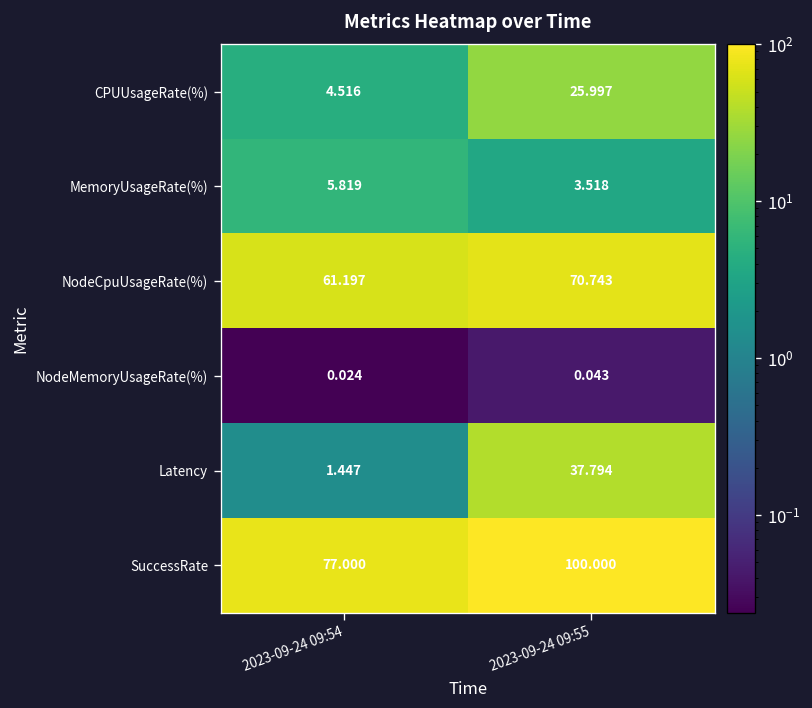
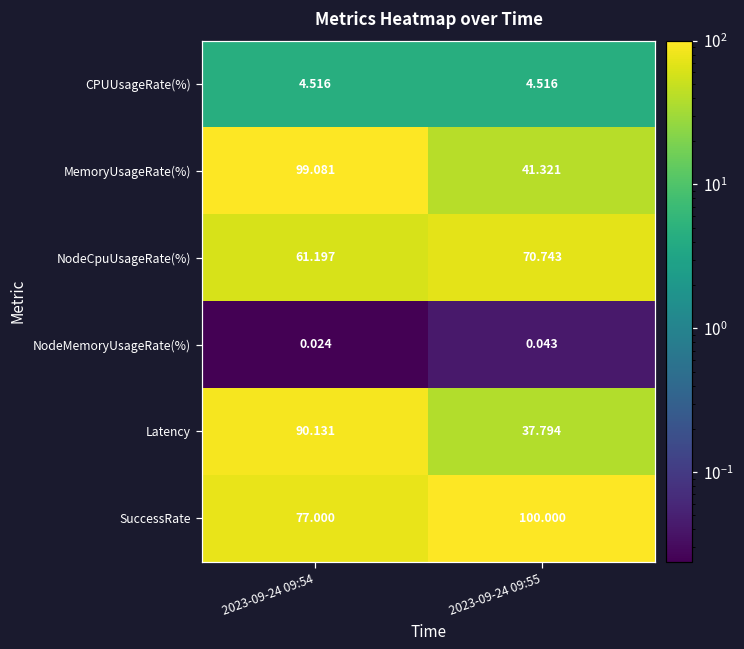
  {
    "CPUUsageRate(%)": {
      "2023-09-24 09:54": 4.516,
-     "2023-09-24 09:55": 25.997
+     "2023-09-24 09:55": 4.516
    },
    "MemoryUsageRate(%)": {
-     "2023-09-24 09:54": 5.819,
-     "2023-09-24 09:55": 3.518
+     "2023-09-24 09:54": 99.081,
+     "2023-09-24 09:55": 41.321
    },
    "NodeCpuUsageRate(%)": {
      "2023-09-24 09:54": 61.197,
      "2023-09-24 09:55": 70.743
    },
    "NodeMemoryUsageRate(%)": {
      "2023-09-24 09:54": 0.024,
      "2023-09-24 09:55": 0.043
    },
    "Latency": {
-     "2023-09-24 09:54": 1.447,
+     "2023-09-24 09:54": 90.131,
      "2023-09-24 09:55": 37.794
    },
    "SuccessRate": {
      "2023-09-24 09:54": 77.000,
      "2023-09-24 09:55": 100.000
    }
  }
